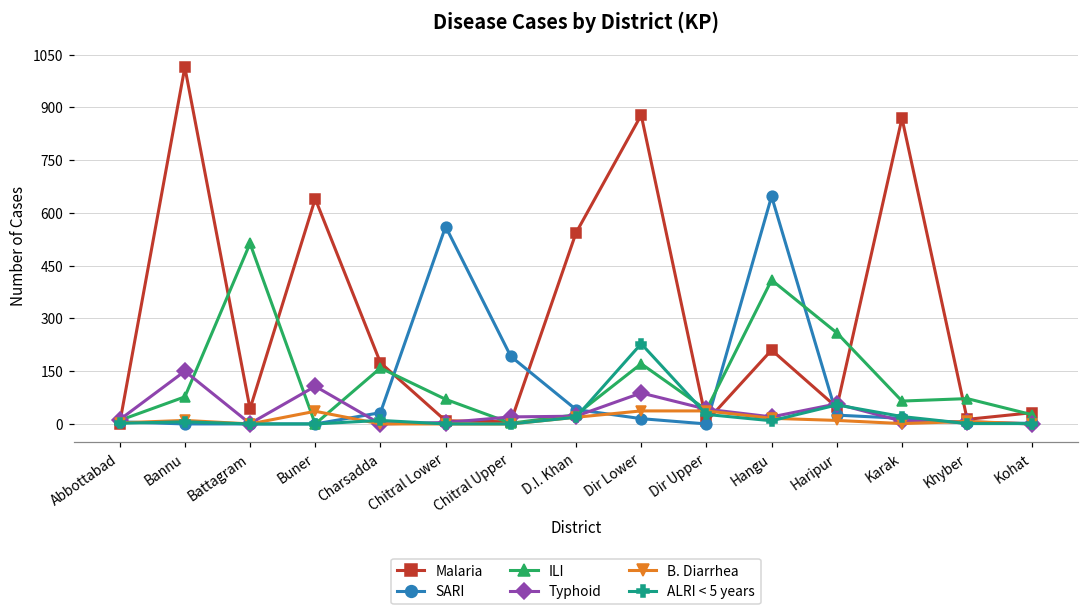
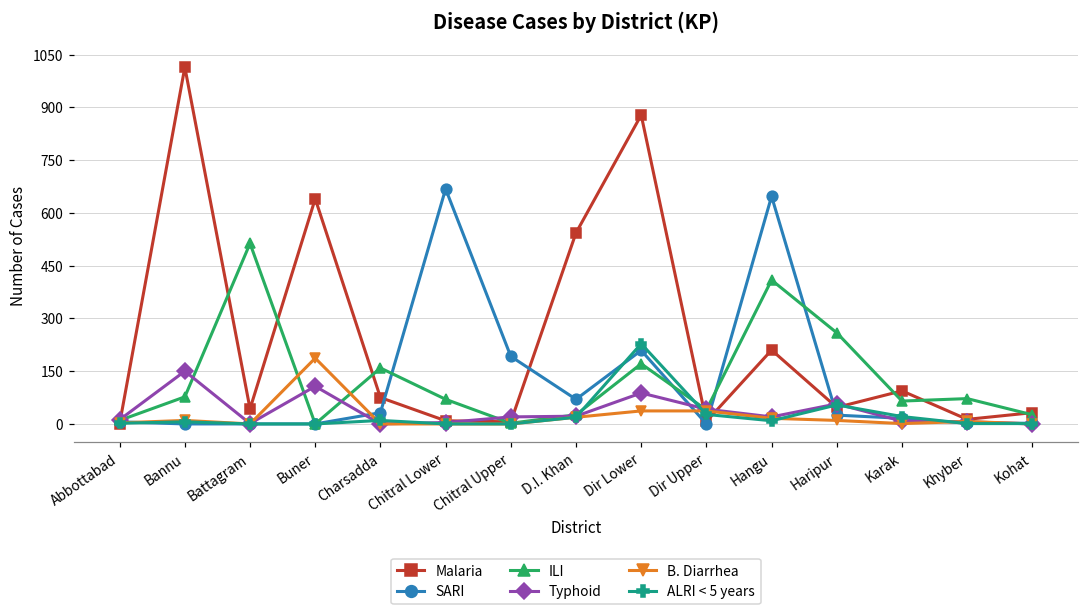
  {
    "Malaria": {
      "Bannu": 1010,
      "Battagram": 40,
      "Buner": 640,
-     "Charsadda": 170,
+     "Charsadda": 80,
      "D.I. Khan": 540,
      "Dir Lower": 880,
      "Hangu": 210,
-     "Karak": 870
+     "Karak": 90
    },
    "SARI": {
      "Charsadda": 30,
-     "Chitral Lower": 560,
+     "Chitral Lower": 670,
      "Chitral Upper": 190,
-     "D.I. Khan": 40,
-     "Dir Lower": 20,
+     "D.I. Khan": 70,
+     "Dir Lower": 210,
      "Hangu": 650,
      "Haripur": 30
    },
    "Typhoid": {
      "Bannu": 150,
      "Buner": 110,
      "Chitral Upper": 20,
      "Dir Lower": 90
    },
    "B. Diarrhea": {
-     "Buner": 40,
+     "Buner": 190,
      "Dir Lower": 40,
      "Haripur": 10
    }
  }
